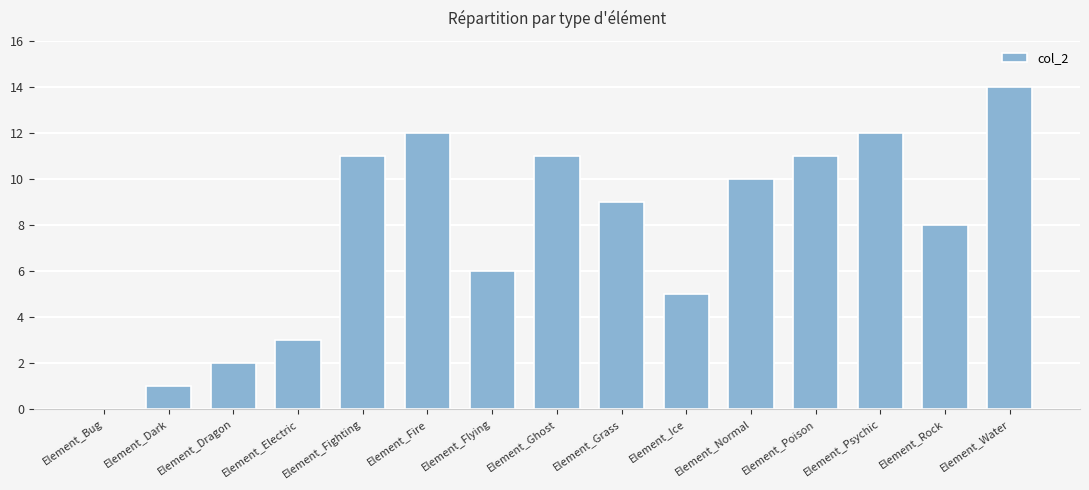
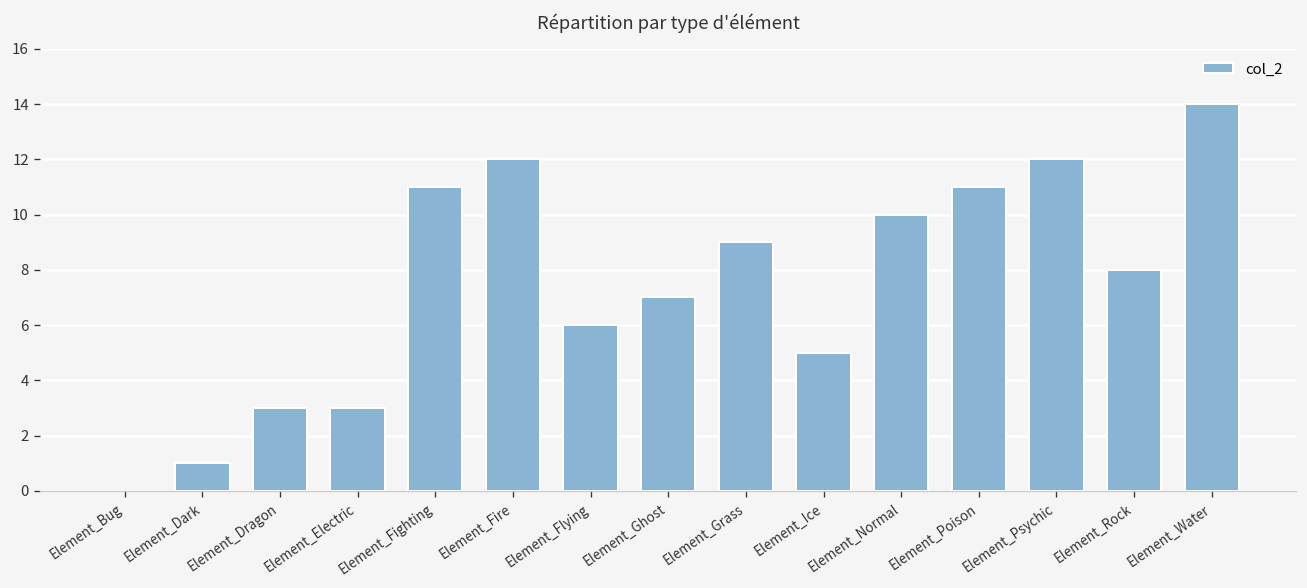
  {
    "Element_Bug": 0,
    "Element_Dark": 1,
-   "Element_Dragon": 2,
+   "Element_Dragon": 3,
    "Element_Electric": 3,
    "Element_Fighting": 11,
    "Element_Fire": 12,
    "Element_Flying": 6,
-   "Element_Ghost": 11,
+   "Element_Ghost": 7,
    "Element_Grass": 9,
    "Element_Ice": 5,
    "Element_Normal": 10,
    "Element_Poison": 11,
    "Element_Psychic": 12,
    "Element_Rock": 8,
    "Element_Water": 14
  }
